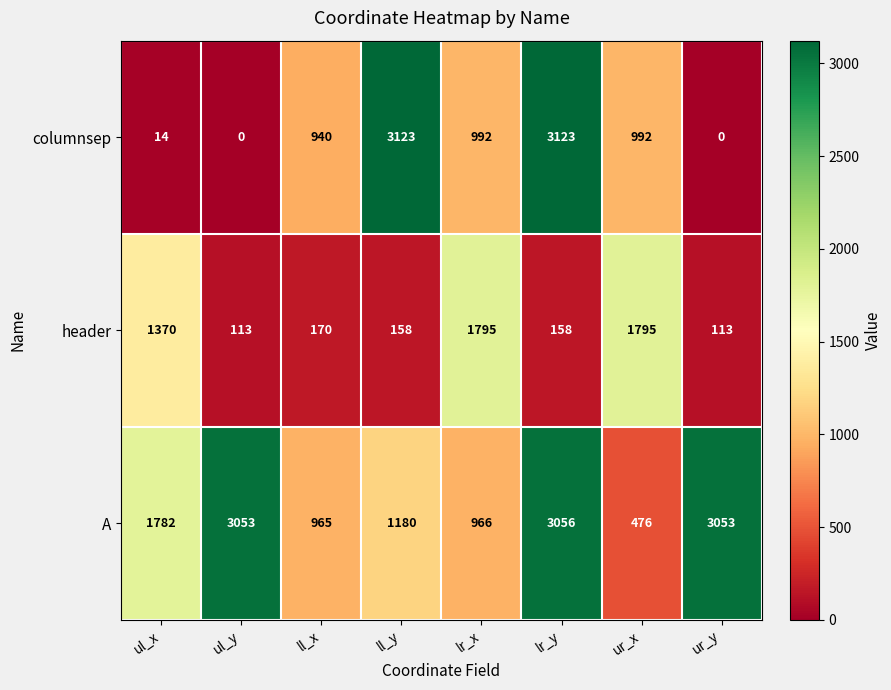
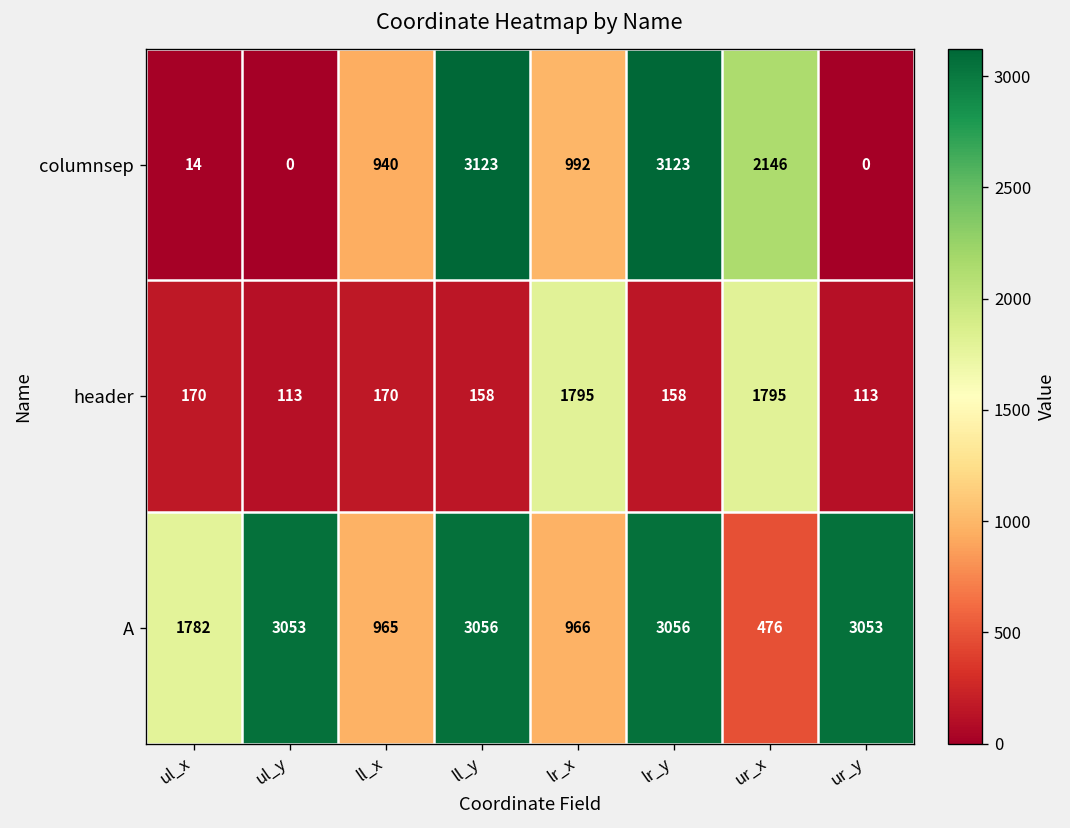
  {
    "columnsep": {
      "ul_x": 14,
      "ul_y": 0,
      "ll_x": 940,
      "ll_y": 3123,
      "lr_x": 992,
      "lr_y": 3123,
-     "ur_x": 992,
+     "ur_x": 2146,
      "ur_y": 0
    },
    "header": {
-     "ul_x": 1370,
+     "ul_x": 170,
      "ul_y": 113,
      "ll_x": 170,
      "ll_y": 158,
      "lr_x": 1795,
      "lr_y": 158,
      "ur_x": 1795,
      "ur_y": 113
    },
    "A": {
      "ul_x": 1782,
      "ul_y": 3053,
      "ll_x": 965,
-     "ll_y": 1180,
+     "ll_y": 3056,
      "lr_x": 966,
      "lr_y": 3056,
      "ur_x": 476,
      "ur_y": 3053
    }
  }
